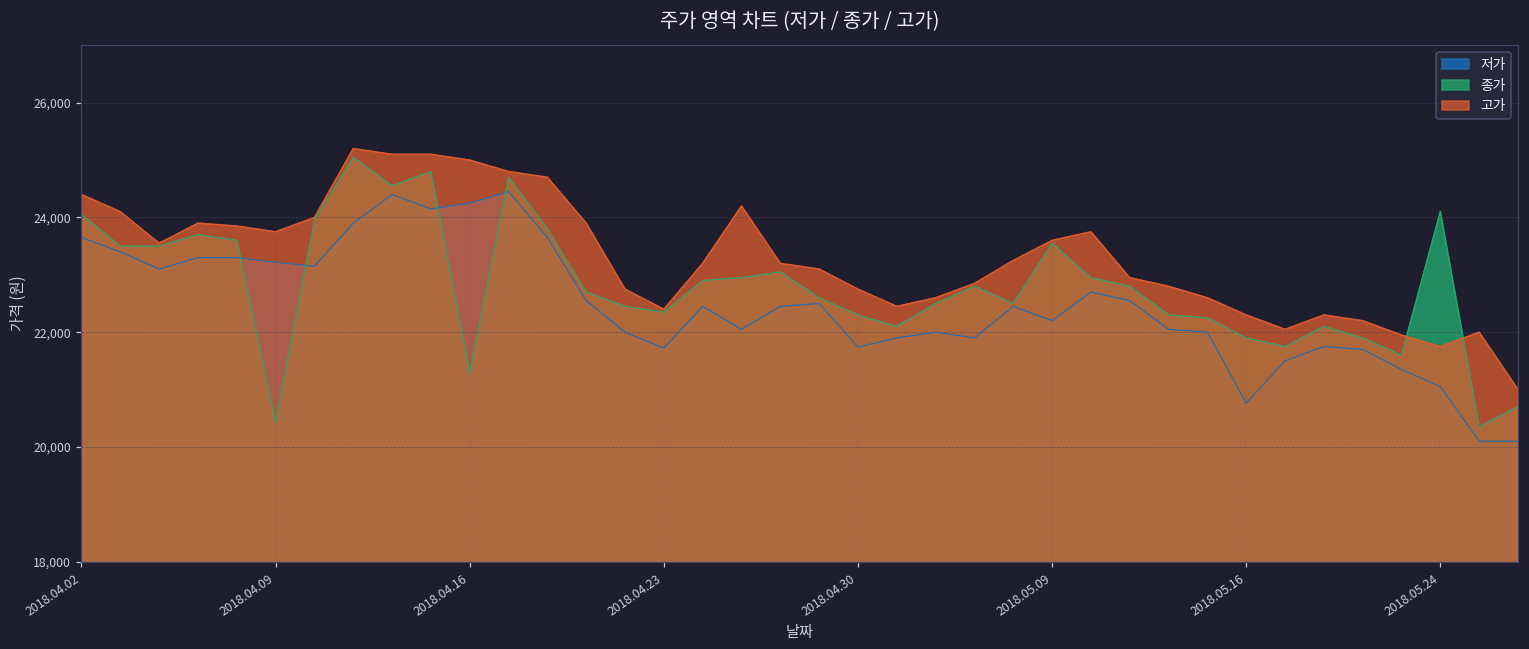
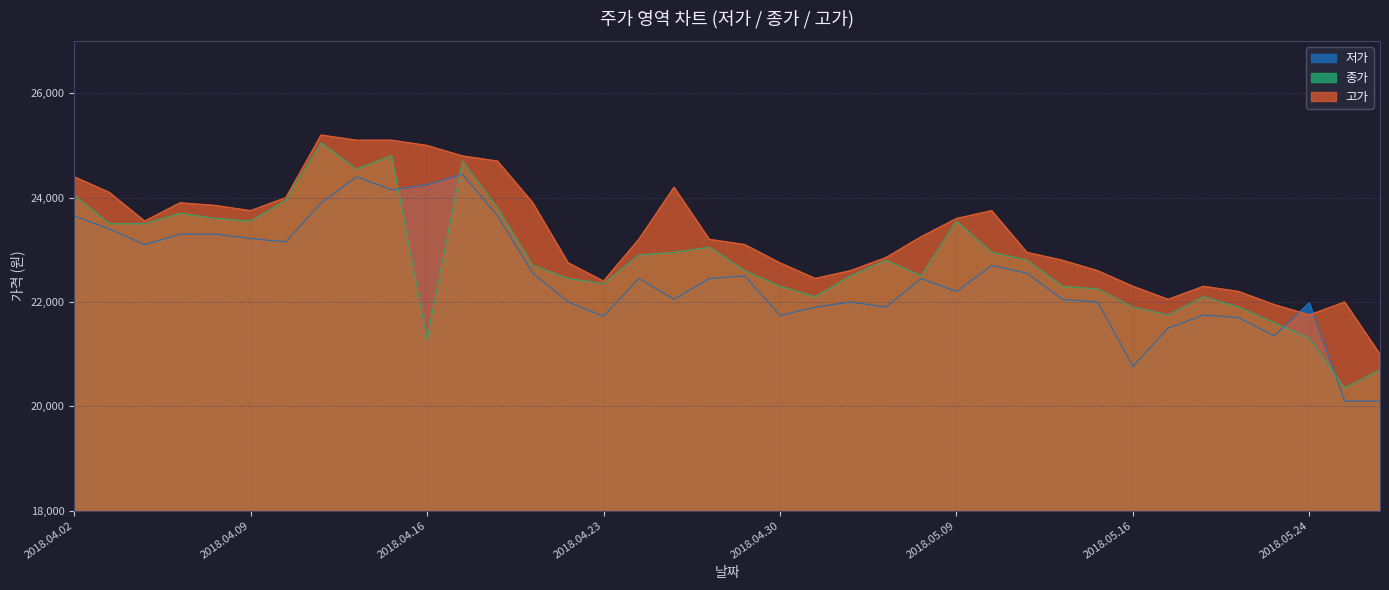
  {
    "저가": {
      "2018.04.02": "23,700",
      "2018.04.09": "23,200",
      "2018.04.16": "24,300",
      "2018.04.23": "21,700",
      "2018.04.30": "21,700",
      "2018.05.09": "22,200",
      "2018.05.16": "20,800",
-     "2018.05.24": "21,100"
+     "2018.05.24": "22,000"
    },
    "종가": {
      "2018.04.02": "24,100",
-     "2018.04.09": "20,400",
+     "2018.04.09": "23,600",
      "2018.04.16": "21,300",
      "2018.04.23": "22,400",
      "2018.04.30": "22,300",
      "2018.05.09": "23,600",
      "2018.05.16": "21,900",
-     "2018.05.24": "24,100"
+     "2018.05.24": "21,300"
    },
    "고가": {
      "2018.04.02": "24,400",
      "2018.04.09": "23,800",
      "2018.04.16": "25,000",
      "2018.04.23": "22,400",
      "2018.04.30": "22,800",
      "2018.05.09": "23,600",
      "2018.05.16": "22,300",
      "2018.05.24": "21,800"
    }
  }
